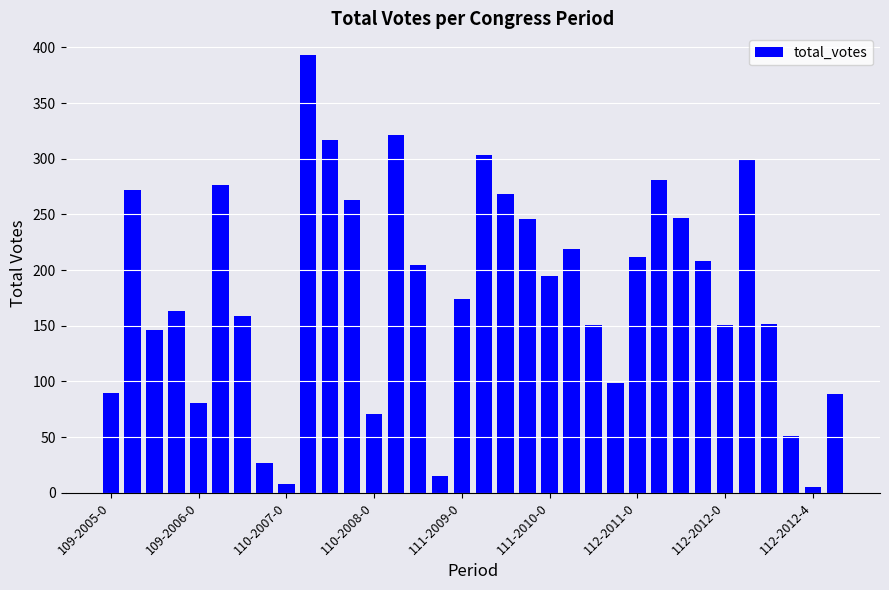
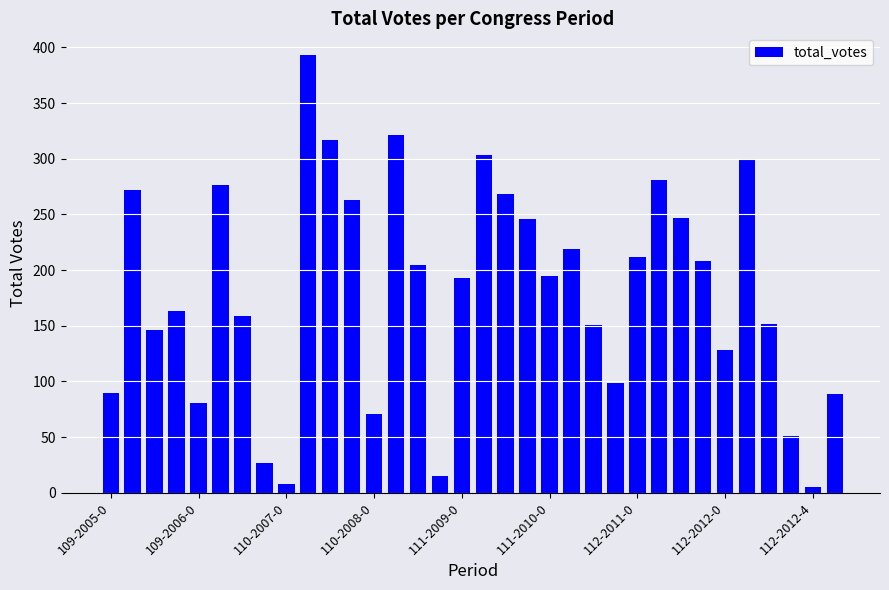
  {
    "109-2005-0": 90,
    "109-2006-0": 81,
    "110-2007-0": 8,
    "110-2008-0": 71,
-   "111-2009-0": 174,
+   "111-2009-0": 193,
    "111-2010-0": 195,
    "112-2011-0": 212,
-   "112-2012-0": 151,
+   "112-2012-0": 128,
    "112-2012-4": 5
  }
